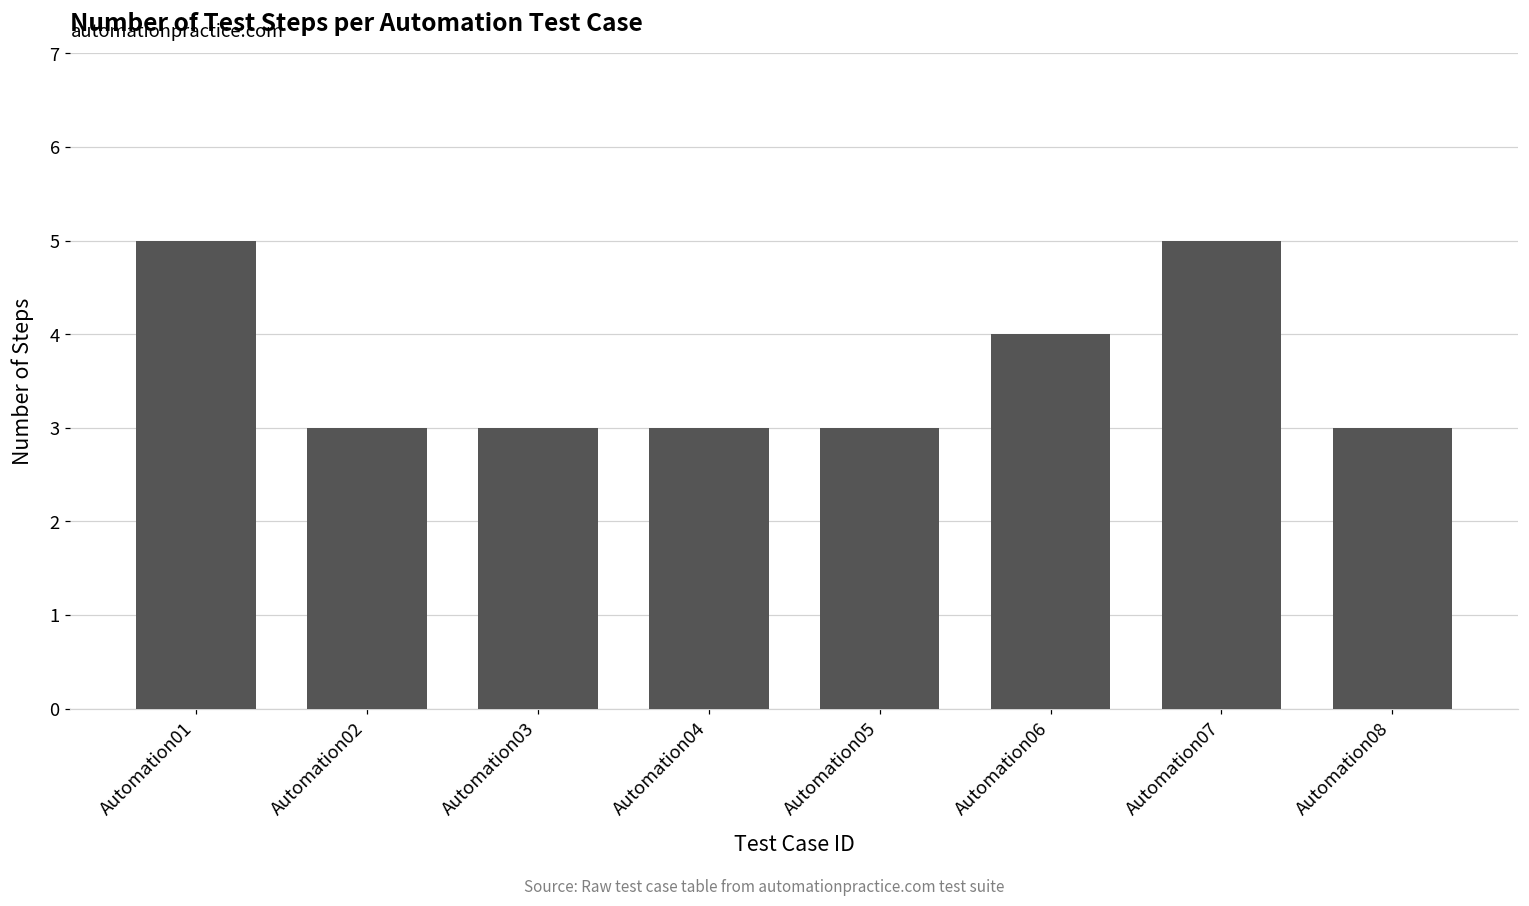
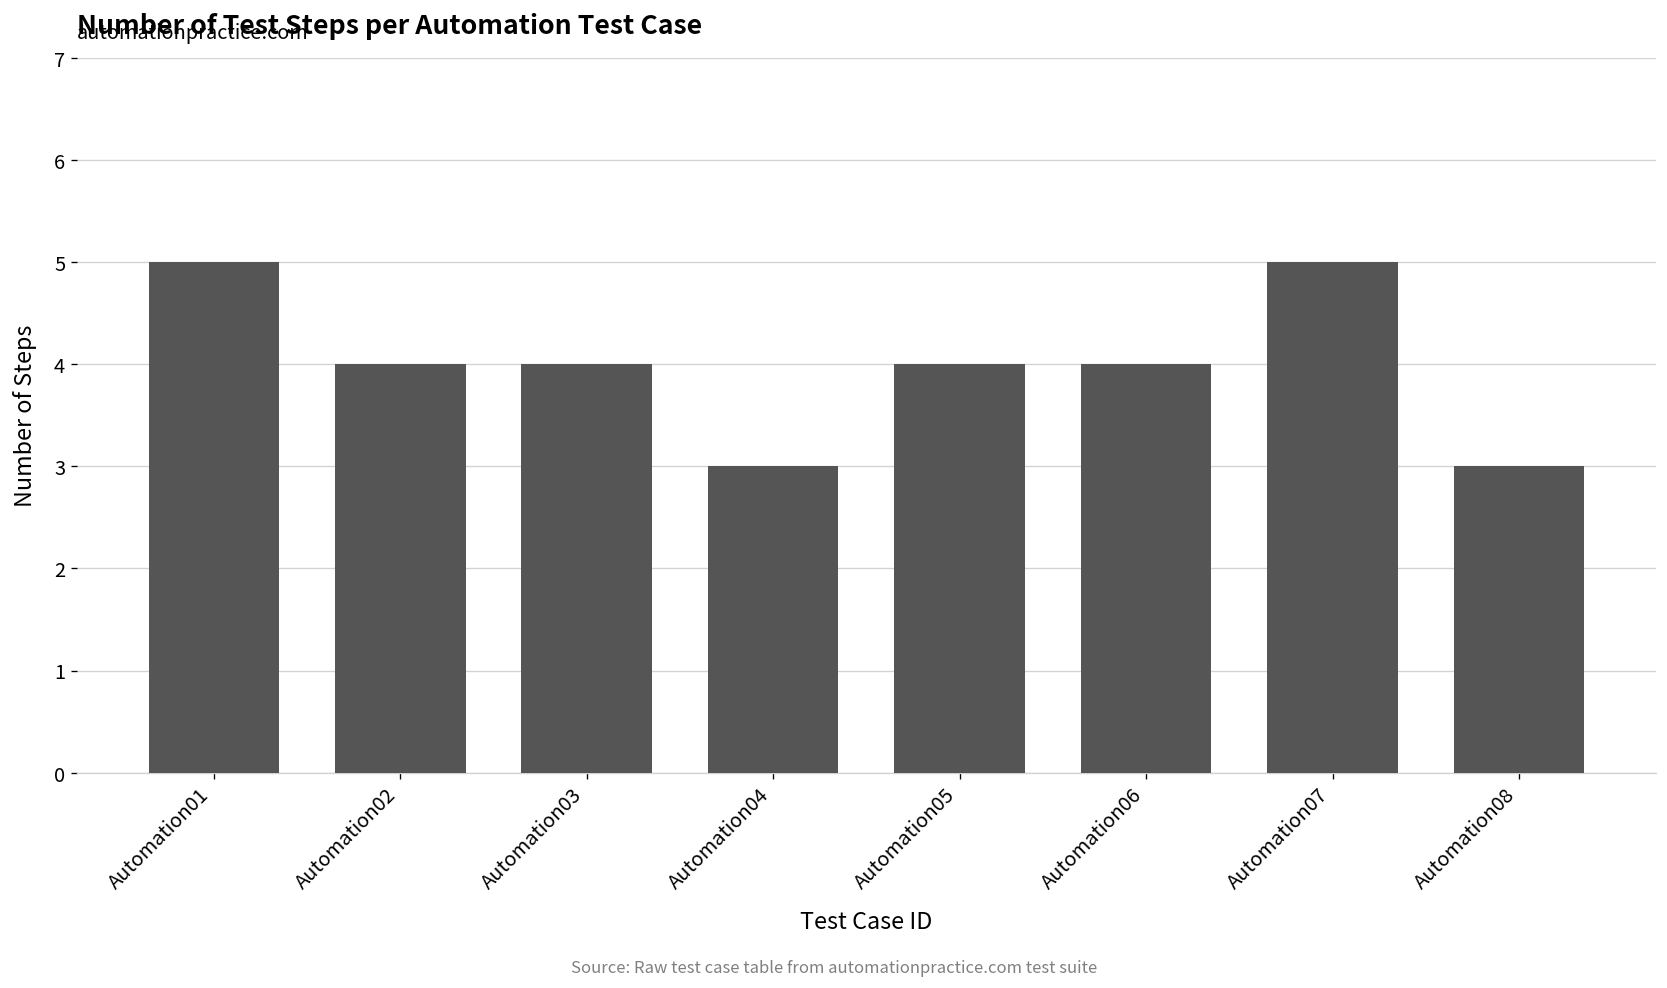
  {
    "Automation01": 5,
-   "Automation02": 3,
-   "Automation03": 3,
+   "Automation02": 4,
+   "Automation03": 4,
    "Automation04": 3,
-   "Automation05": 3,
+   "Automation05": 4,
    "Automation06": 4,
    "Automation07": 5,
    "Automation08": 3
  }
